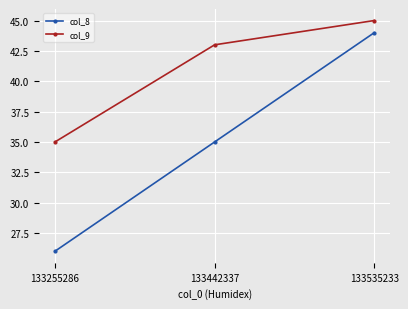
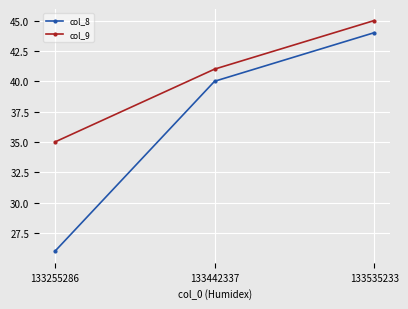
  {
    "col_8": {
      "133255286": 26,
-     "133442337": 35,
+     "133442337": 40,
      "133535233": 44
    },
    "col_9": {
      "133255286": 35,
-     "133442337": 43,
+     "133442337": 41,
      "133535233": 45
    }
  }
